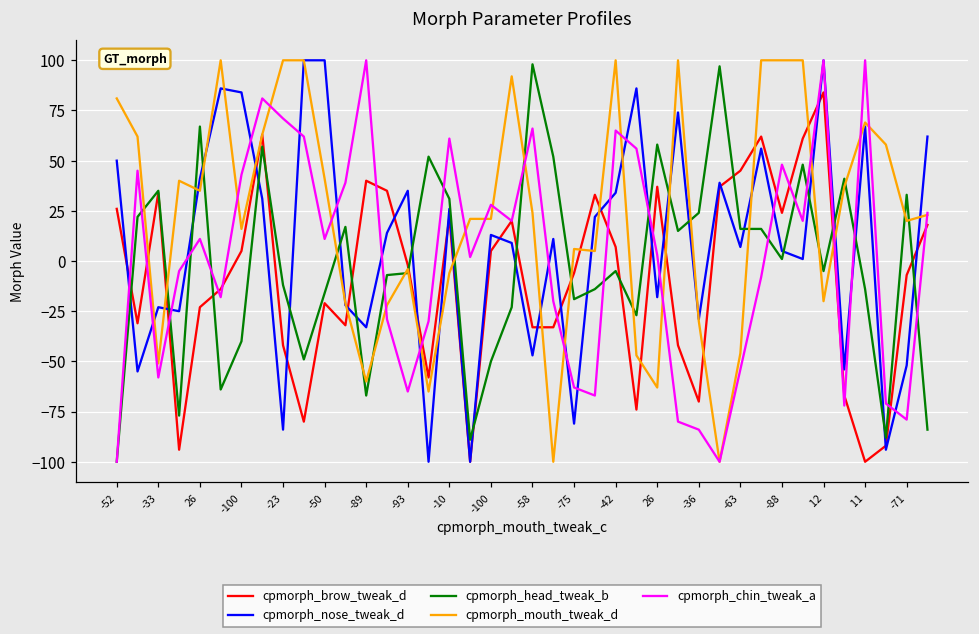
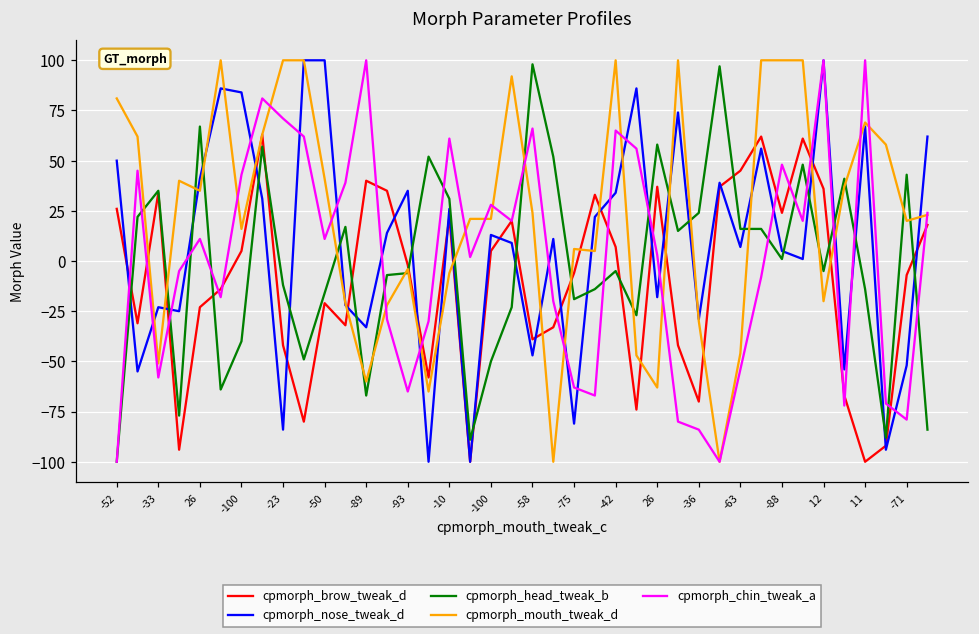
  {
    "cpmorph_brow_tweak_d": {
      "-52": 26,
      "-23": -42,
      "-50": -21,
      "-89": 40,
      "-93": -2,
      "-10": 22,
-     "-58": -33,
+     "-58": -39,
      "-75": -6,
      "-42": 7,
      "-36": -70,
      "-63": 45,
      "-88": 24,
-     "12": 84,
+     "12": 36,
      "11": -100,
      "-71": -7
    },
    "cpmorph_nose_tweak_d": {
      "-52": 50,
      "-33": -23,
      "-23": -84,
      "-50": 100,
      "-89": -33,
      "-93": 35,
      "-10": 26,
      "-58": -47,
      "-75": -81,
      "-42": 34,
      "-63": 7,
      "-88": 5,
      "11": 67,
      "-71": -52
    },
    "cpmorph_head_tweak_b": {
      "-23": -12,
      "-50": -16,
      "-89": -67,
      "-93": -6,
      "-10": 31,
      "-58": 98,
      "-75": -19,
      "-42": -5,
      "-36": 24,
      "-63": 16,
      "-88": 1,
      "12": -5,
      "11": -14,
-     "-71": 33
+     "-71": 43
    },
    "cpmorph_mouth_tweak_d": {
      "-52": 81,
      "-33": -51,
      "-23": 100,
      "-50": 41,
      "-89": -60,
      "-93": -4,
      "-10": -6,
      "-58": 24,
      "-75": 6,
      "-42": 100,
      "-63": -46,
      "-88": 100,
      "12": -20,
      "11": 69,
      "-71": 20
    },
    "cpmorph_chin_tweak_a": {
      "-33": -58,
      "-23": 71,
      "-50": 11,
      "-89": 100,
      "-93": -65,
      "-10": 61,
      "-58": 66,
      "-75": -63,
      "-42": 65,
      "-36": -84,
      "-63": -54,
      "-88": 48,
      "11": 100,
      "-71": -79
    }
  }
